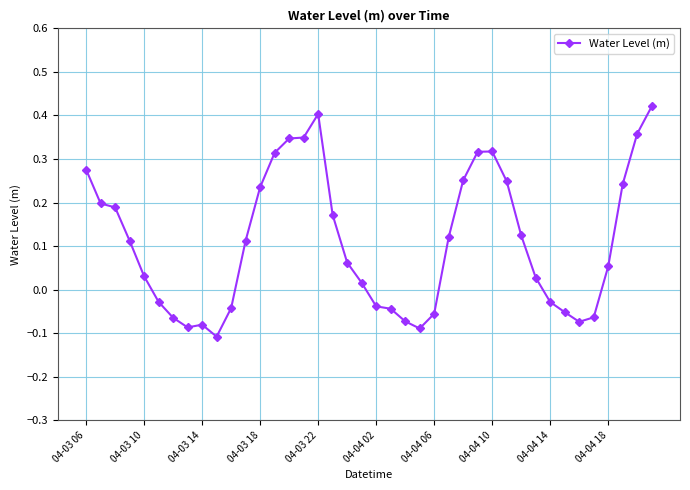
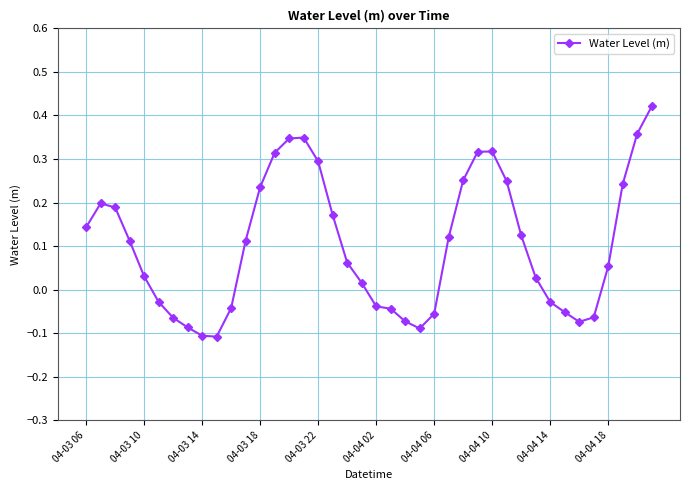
  {
-   "04-03 06": 0.28,
+   "04-03 06": 0.14,
    "04-03 10": 0.03,
-   "04-03 14": -0.08,
+   "04-03 14": -0.11,
    "04-03 18": 0.24,
-   "04-03 22": 0.40,
+   "04-03 22": 0.29,
    "04-04 02": -0.04,
    "04-04 06": -0.06,
    "04-04 10": 0.32,
    "04-04 14": -0.03,
    "04-04 18": 0.05
  }
